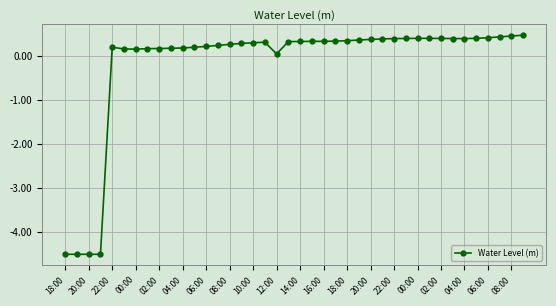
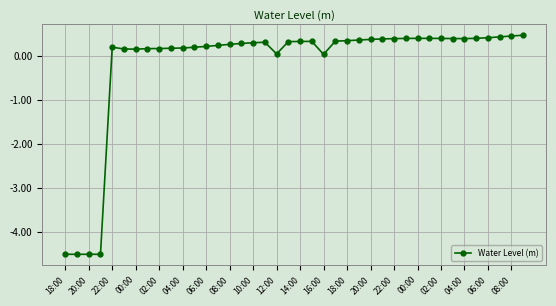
  {
    "10:00": 0.3,
    "12:00": 0.0,
    "14:00": 0.3,
-   "16:00": 0.3
+   "16:00": 0.0
  }
